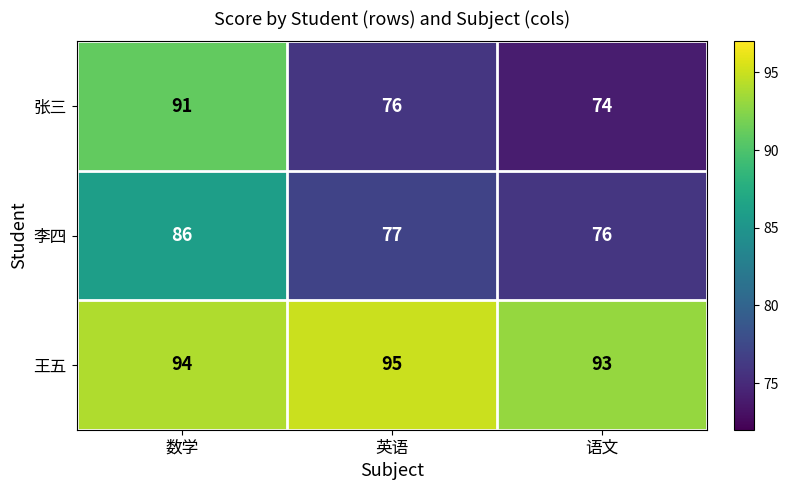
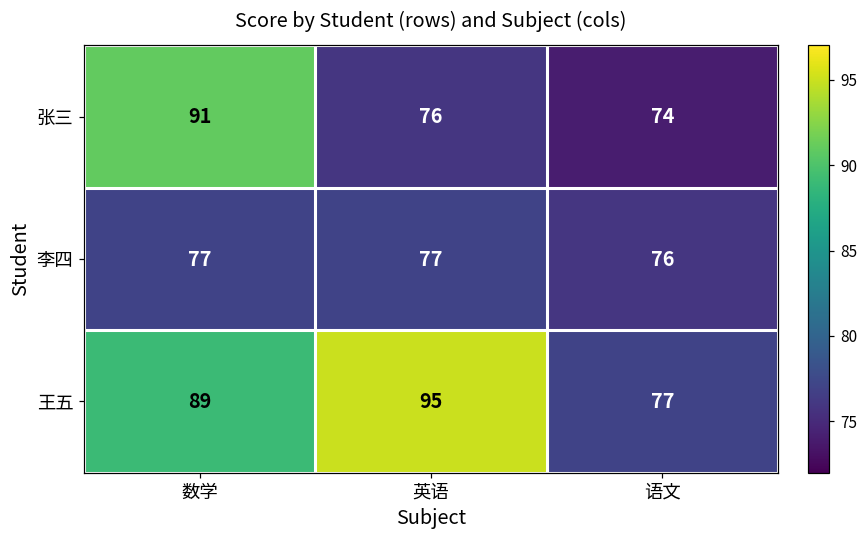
  {
    "张三": {
      "数学": 91,
      "英语": 76,
      "语文": 74
    },
    "李四": {
-     "数学": 86,
+     "数学": 77,
      "英语": 77,
      "语文": 76
    },
    "王五": {
-     "数学": 94,
+     "数学": 89,
      "英语": 95,
-     "语文": 93
+     "语文": 77
    }
  }
